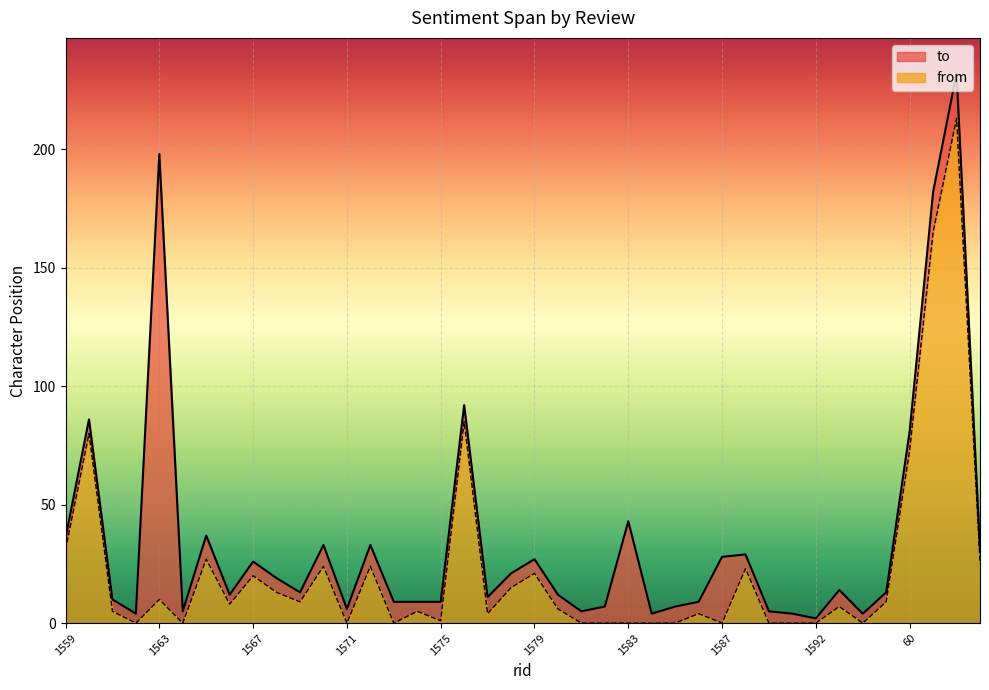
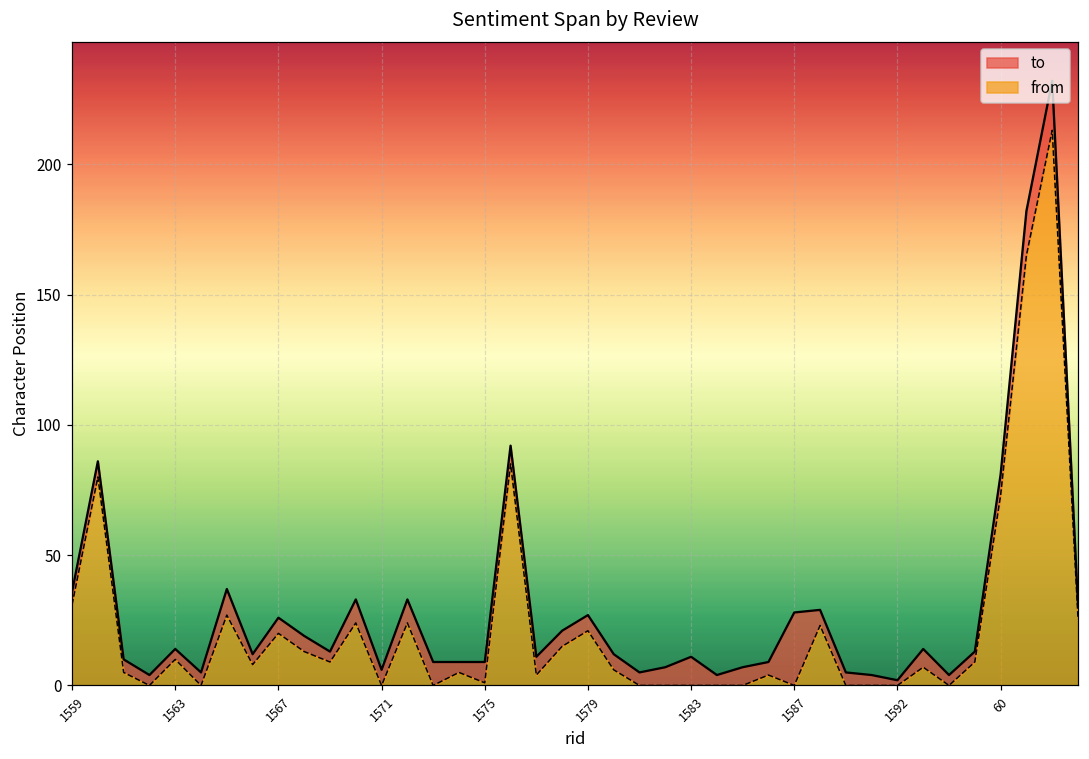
  {
    "to": {
      "1559": 36,
-     "1563": 198,
+     "1563": 14,
      "1567": 26,
      "1571": 6,
      "1575": 9,
      "1579": 27,
-     "1583": 43,
+     "1583": 11,
      "1587": 28,
      "1592": 2,
      "60": 81
    },
    "from": {
      "1559": 31,
      "1563": 10,
      "1567": 20,
      "1571": 0,
      "1575": 1,
      "1579": 21,
      "1583": 0,
      "1587": 0,
      "1592": 0,
      "60": 73
    }
  }
